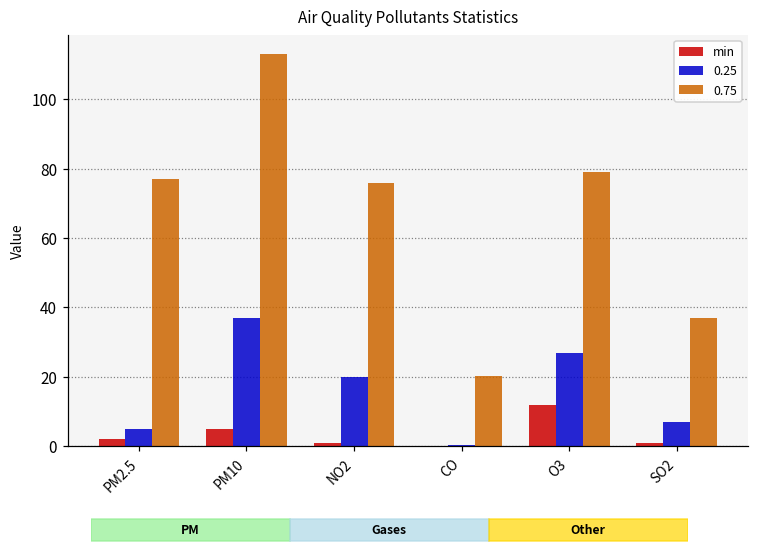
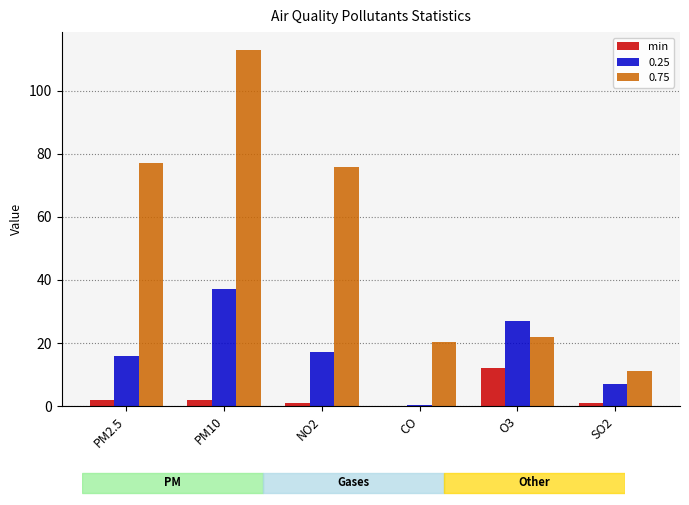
  {
    "min": {
      "PM2.5": 2,
-     "PM10": 5,
+     "PM10": 2,
      "NO2": 1,
      "O3": 12,
      "SO2": 1
    },
    "0.25": {
-     "PM2.5": 5,
+     "PM2.5": 16,
      "PM10": 37,
-     "NO2": 20,
+     "NO2": 17,
      "O3": 27,
      "SO2": 7
    },
    "0.75": {
      "PM2.5": 77,
      "PM10": 113,
      "NO2": 76,
      "CO": 20,
-     "O3": 79,
-     "SO2": 37
+     "O3": 22,
+     "SO2": 11
    }
  }
